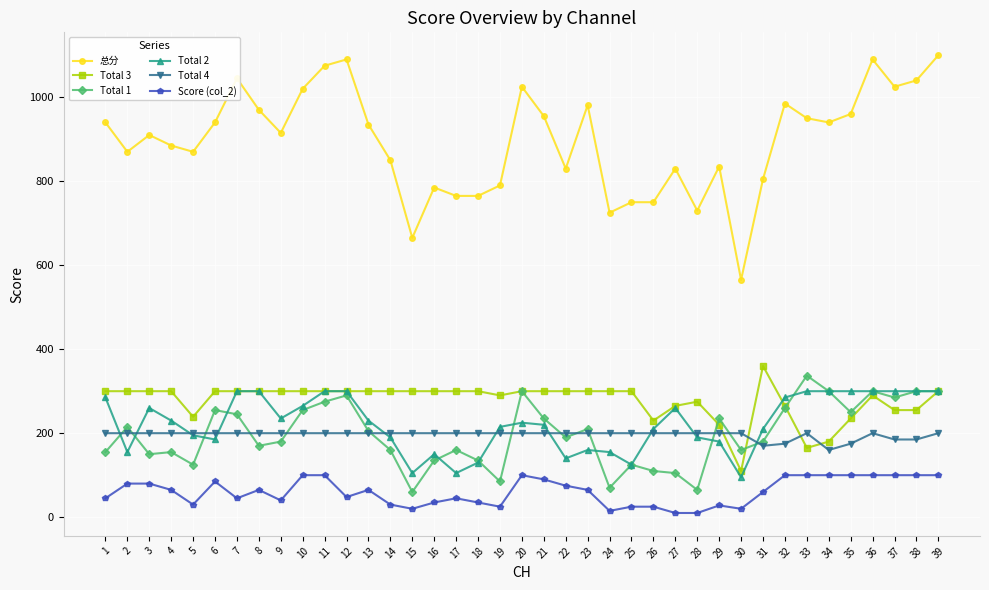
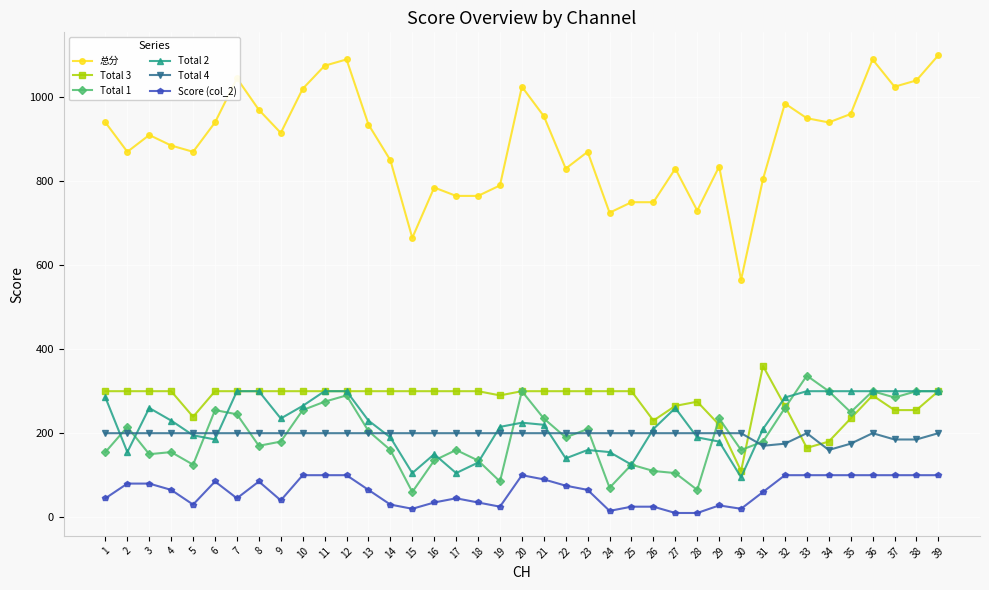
  {
    "总分": {
      "1": 940,
      "2": 870,
      "3": 910,
      "4": 890,
      "5": 870,
      "6": 940,
      "8": 970,
      "9": 920,
      "10": 1020,
      "11": 1080,
      "12": 1090,
      "13": 940,
      "14": 850,
      "15": 670,
      "16": 790,
      "17": 770,
      "18": 770,
      "19": 790,
      "20": 1030,
      "21": 960,
      "22": 830,
-     "23": 980,
+     "23": 870,
      "24": 730,
      "25": 750,
      "26": 750,
      "27": 830,
      "28": 730,
      "29": 840,
      "30": 570,
      "31": 810,
      "32": 990,
      "33": 950,
      "34": 940,
      "35": 960,
      "36": 1090,
      "37": 1030,
      "38": 1040,
      "39": 1100
    },
    "Total 3": {
      "1": 300,
      "2": 300,
      "3": 300,
      "4": 300,
      "5": 240,
      "6": 300,
      "9": 300,
      "10": 300,
      "13": 300,
      "14": 300,
      "15": 300,
      "16": 300,
      "17": 300,
      "18": 300,
      "19": 290,
      "21": 300,
      "22": 300,
      "23": 300,
      "24": 300,
      "25": 300,
      "26": 230,
      "28": 280,
      "29": 220,
      "30": 110,
      "31": 360,
      "33": 170,
      "34": 180,
      "35": 240,
      "36": 290,
      "37": 260,
      "38": 260
    },
    "Total 1": {
      "1": 160,
      "2": 220,
      "3": 150,
      "4": 160,
      "5": 130,
      "6": 260,
      "7": 250,
      "8": 170,
      "9": 180,
      "10": 260,
      "11": 280,
      "12": 290,
      "14": 160,
      "15": 60,
      "16": 140,
      "17": 160,
      "19": 90,
      "21": 240,
      "22": 190,
      "23": 210,
      "24": 70,
      "26": 110,
      "27": 110,
      "28": 70,
      "29": 240,
      "30": 160,
      "31": 180,
      "33": 340,
      "35": 250,
      "37": 290
    },
    "Score (col_2)": {
      "1": 50,
      "2": 80,
      "3": 80,
      "4": 70,
      "5": 30,
      "6": 90,
      "7": 50,
-     "8": 70,
+     "8": 90,
      "9": 40,
      "10": 100,
      "11": 100,
-     "12": 50,
+     "12": 100,
      "13": 70,
      "14": 30,
      "15": 20,
      "16": 40,
      "17": 50,
      "18": 40,
      "19": 30,
      "20": 100,
      "21": 90,
      "22": 80,
      "23": 70,
      "24": 20,
      "25": 30,
      "26": 30,
      "27": 10,
      "28": 10,
      "29": 30,
      "30": 20,
      "31": 60,
      "32": 100,
      "33": 100,
      "34": 100,
      "35": 100,
      "36": 100,
      "37": 100,
      "38": 100,
      "39": 100
    }
  }
